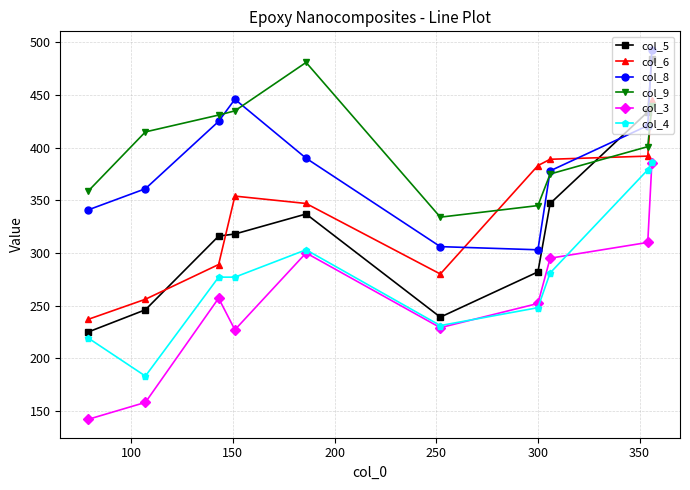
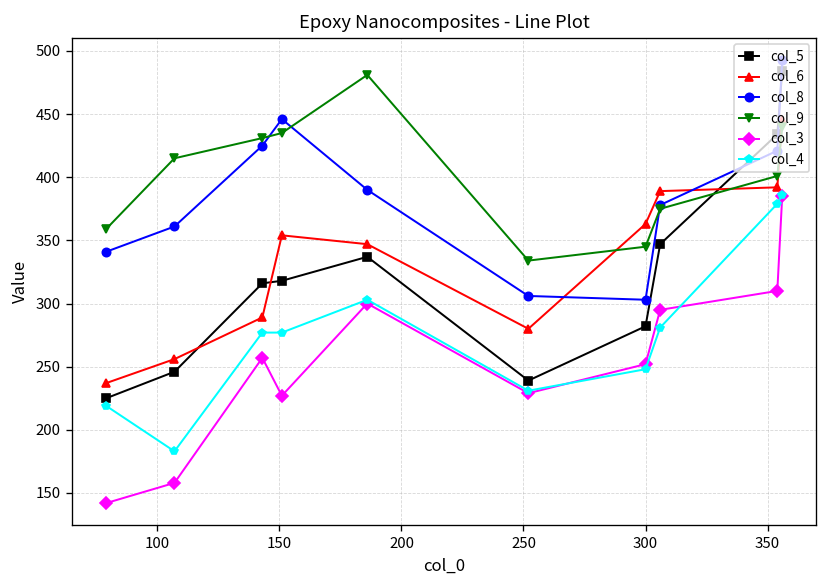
  {
    "col_5": {
      "300": 282
    },
    "col_6": {
-     "300": 383
+     "300": 363
    },
    "col_8": {
      "300": 303
    },
    "col_9": {
      "300": 345
    },
    "col_3": {
      "300": 252
    },
    "col_4": {
      "300": 248
    }
  }
